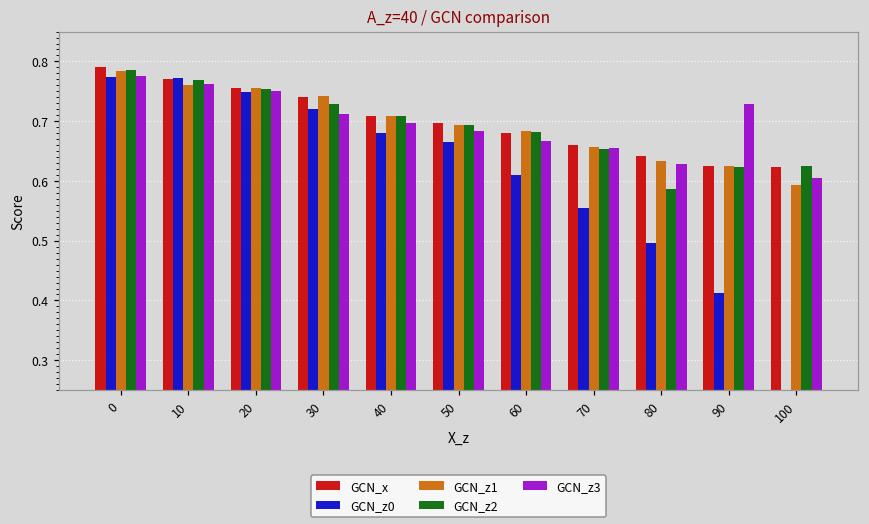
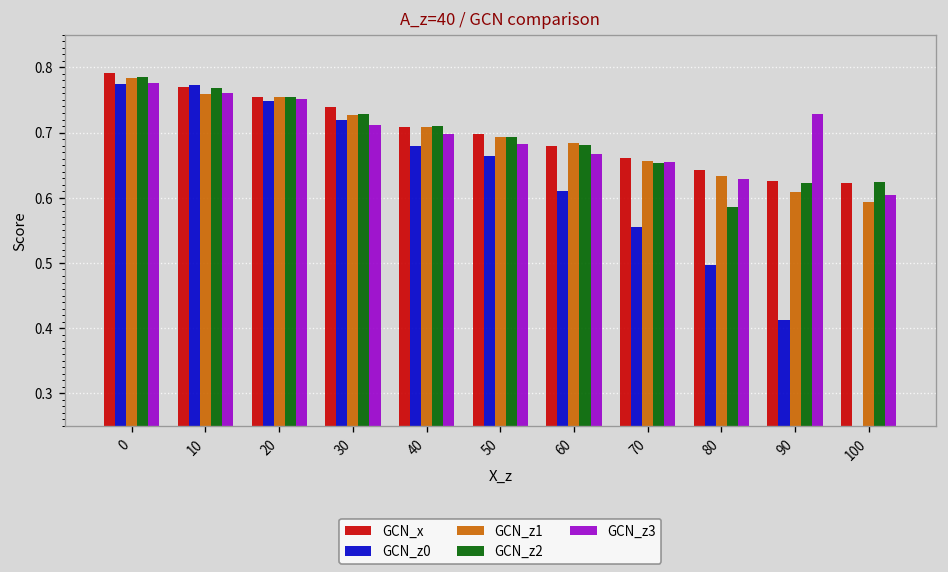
  {
    "GCN_x": {
      "0": 0.79,
      "10": 0.77,
      "20": 0.76,
      "30": 0.74,
      "40": 0.71,
      "50": 0.70,
      "60": 0.68,
      "70": 0.66,
      "80": 0.64,
      "90": 0.63,
      "100": 0.62
    },
    "GCN_z0": {
      "0": 0.77,
      "10": 0.77,
      "20": 0.75,
      "30": 0.72,
      "40": 0.68,
      "50": 0.66,
      "60": 0.61,
      "70": 0.56,
      "80": 0.50,
      "90": 0.41
    },
    "GCN_z1": {
      "0": 0.78,
      "10": 0.76,
      "20": 0.76,
-     "30": 0.74,
+     "30": 0.73,
      "40": 0.71,
      "50": 0.69,
      "60": 0.68,
      "70": 0.66,
      "80": 0.63,
-     "90": 0.63,
+     "90": 0.61,
      "100": 0.59
    },
    "GCN_z2": {
      "0": 0.79,
      "10": 0.77,
      "20": 0.75,
      "30": 0.73,
      "40": 0.71,
      "50": 0.69,
      "60": 0.68,
      "70": 0.65,
      "80": 0.59,
      "90": 0.62,
      "100": 0.62
    },
    "GCN_z3": {
      "0": 0.78,
      "10": 0.76,
      "20": 0.75,
      "30": 0.71,
      "40": 0.70,
      "50": 0.68,
      "60": 0.67,
      "70": 0.65,
      "80": 0.63,
      "90": 0.73,
      "100": 0.60
    }
  }
